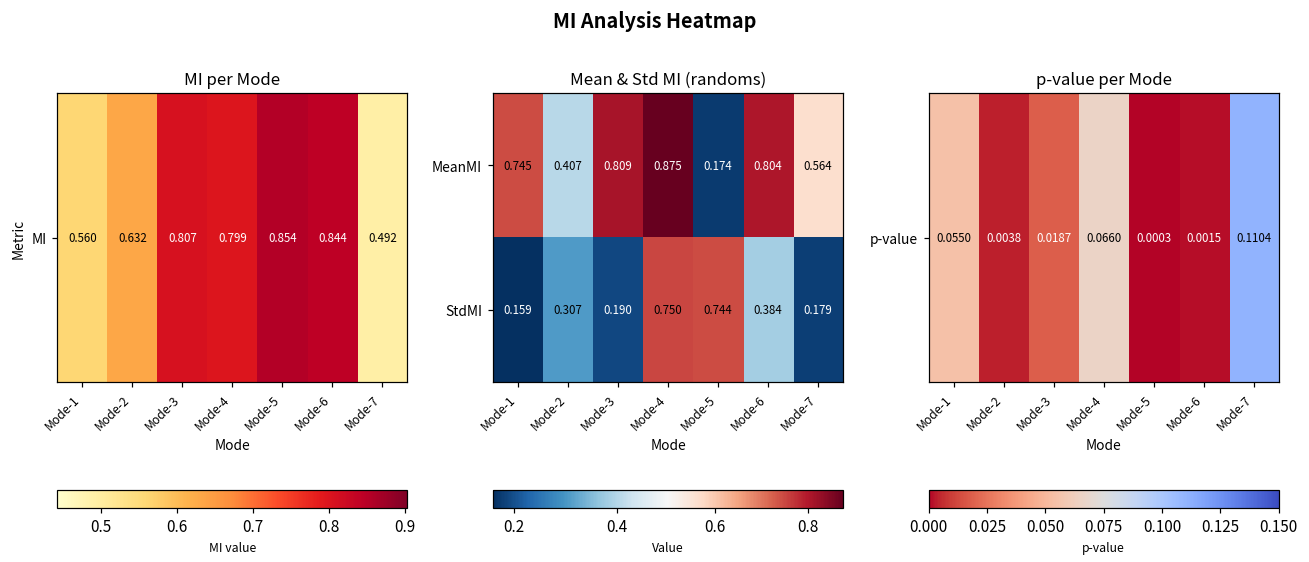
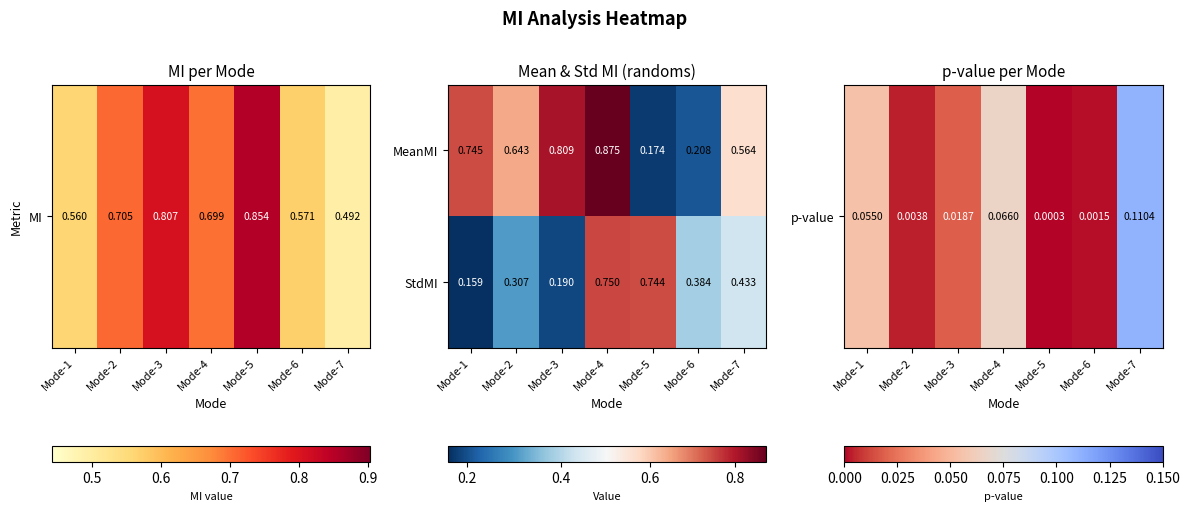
  {
    "MI per Mode": {
      "MI": {
        "Mode-1": 0.560,
-       "Mode-2": 0.632,
+       "Mode-2": 0.705,
        "Mode-3": 0.807,
-       "Mode-4": 0.799,
+       "Mode-4": 0.699,
        "Mode-5": 0.854,
-       "Mode-6": 0.844,
+       "Mode-6": 0.571,
        "Mode-7": 0.492
      }
    },
    "Mean & Std MI (randoms)": {
      "MeanMI": {
        "Mode-1": 0.745,
-       "Mode-2": 0.407,
+       "Mode-2": 0.643,
        "Mode-3": 0.809,
        "Mode-4": 0.875,
        "Mode-5": 0.174,
-       "Mode-6": 0.804,
+       "Mode-6": 0.208,
        "Mode-7": 0.564
      },
      "StdMI": {
        "Mode-1": 0.159,
        "Mode-2": 0.307,
        "Mode-3": 0.190,
        "Mode-4": 0.750,
        "Mode-5": 0.744,
        "Mode-6": 0.384,
-       "Mode-7": 0.179
+       "Mode-7": 0.433
      }
    },
    "p-value per Mode": {
      "p-value": {
        "Mode-1": 0.0550,
        "Mode-2": 0.0038,
        "Mode-3": 0.0187,
        "Mode-4": 0.0660,
        "Mode-5": 0.0003,
        "Mode-6": 0.0015,
        "Mode-7": 0.1104
      }
    }
  }
